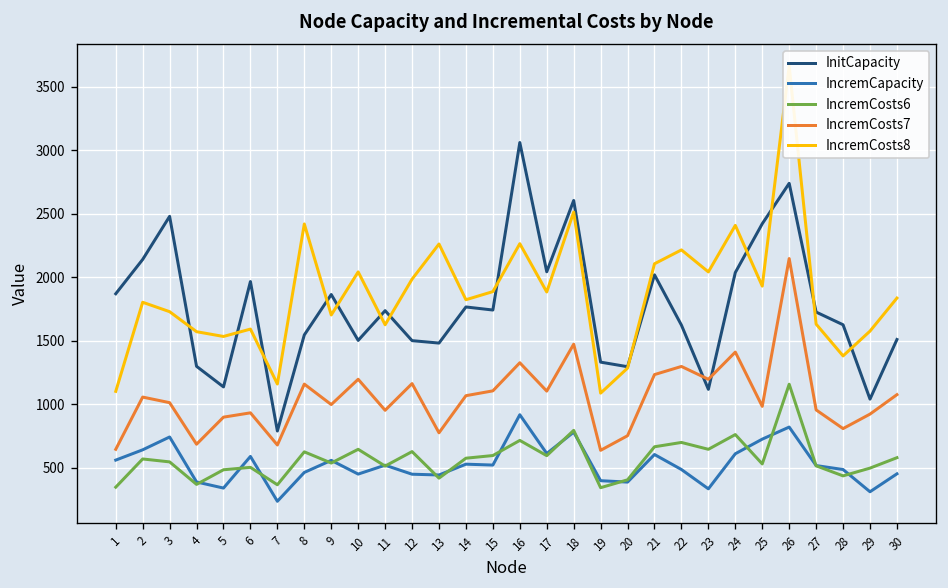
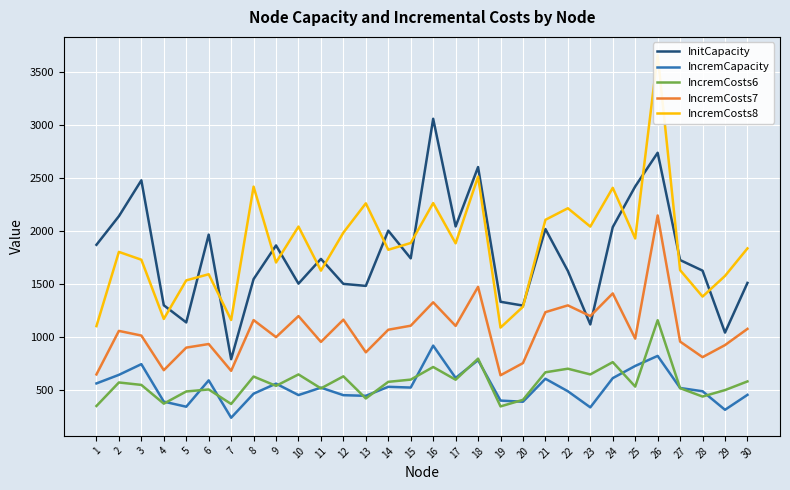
  {
    "InitCapacity": {
      "1": 1870,
      "2": 2140,
      "3": 2480,
      "4": 1300,
      "5": 1140,
      "6": 1970,
      "7": 790,
      "8": 1550,
      "9": 1870,
      "10": 1500,
      "11": 1740,
      "12": 1500,
      "13": 1480,
-     "14": 1770,
+     "14": 2000,
      "15": 1740,
      "16": 3060,
      "17": 2040,
      "18": 2610,
      "19": 1330,
      "21": 2020,
      "22": 1620,
      "23": 1120,
      "24": 2040,
      "25": 2420,
      "26": 2740,
      "27": 1730,
      "28": 1630,
      "29": 1040,
      "30": 1510
    },
    "IncremCapacity": {
      "1": 560,
      "2": 640,
      "3": 740,
      "5": 340,
      "6": 590,
      "7": 240,
      "8": 470,
      "10": 450,
      "12": 450,
      "13": 450,
      "14": 530,
      "15": 520,
      "16": 920,
      "19": 400,
      "21": 610,
      "22": 490,
      "23": 340,
      "24": 610,
      "25": 730,
      "26": 820,
      "28": 490,
      "29": 310,
      "30": 450
    },
    "IncremCosts6": {
      "1": 350,
      "2": 570,
      "3": 550,
      "5": 490,
      "6": 510,
      "7": 370,
      "8": 630,
      "10": 650,
      "12": 630,
      "13": 420,
      "14": 580,
      "15": 600,
      "16": 720,
      "19": 350,
      "21": 670,
      "22": 700,
      "23": 650,
      "24": 760,
      "25": 530,
      "26": 1160,
      "28": 440,
      "29": 500,
      "30": 580
    },
    "IncremCosts7": {
      "1": 650,
      "2": 1060,
      "3": 1010,
      "4": 690,
      "5": 900,
      "6": 930,
      "7": 680,
      "8": 1160,
      "9": 1000,
      "10": 1200,
      "11": 950,
      "12": 1160,
-     "13": 780,
+     "13": 860,
      "14": 1070,
      "15": 1110,
      "16": 1330,
      "17": 1110,
      "18": 1470,
      "19": 640,
      "20": 750,
      "21": 1240,
      "22": 1300,
      "23": 1200,
      "24": 1410,
      "25": 990,
      "26": 2150,
      "27": 960,
      "28": 810,
      "29": 920,
      "30": 1080
    },
    "IncremCosts8": {
      "1": 1100,
      "2": 1800,
      "3": 1730,
-     "4": 1570,
+     "4": 1170,
      "5": 1540,
      "6": 1590,
      "7": 1160,
      "8": 2420,
      "9": 1700,
      "10": 2040,
      "11": 1630,
      "12": 1990,
      "13": 2260,
      "14": 1820,
      "15": 1890,
      "16": 2270,
      "17": 1890,
      "18": 2510,
      "19": 1090,
      "21": 2110,
      "22": 2220,
      "23": 2040,
      "24": 2410,
      "25": 1930,
      "27": 1630,
      "28": 1380,
      "29": 1580,
      "30": 1840
    }
  }
